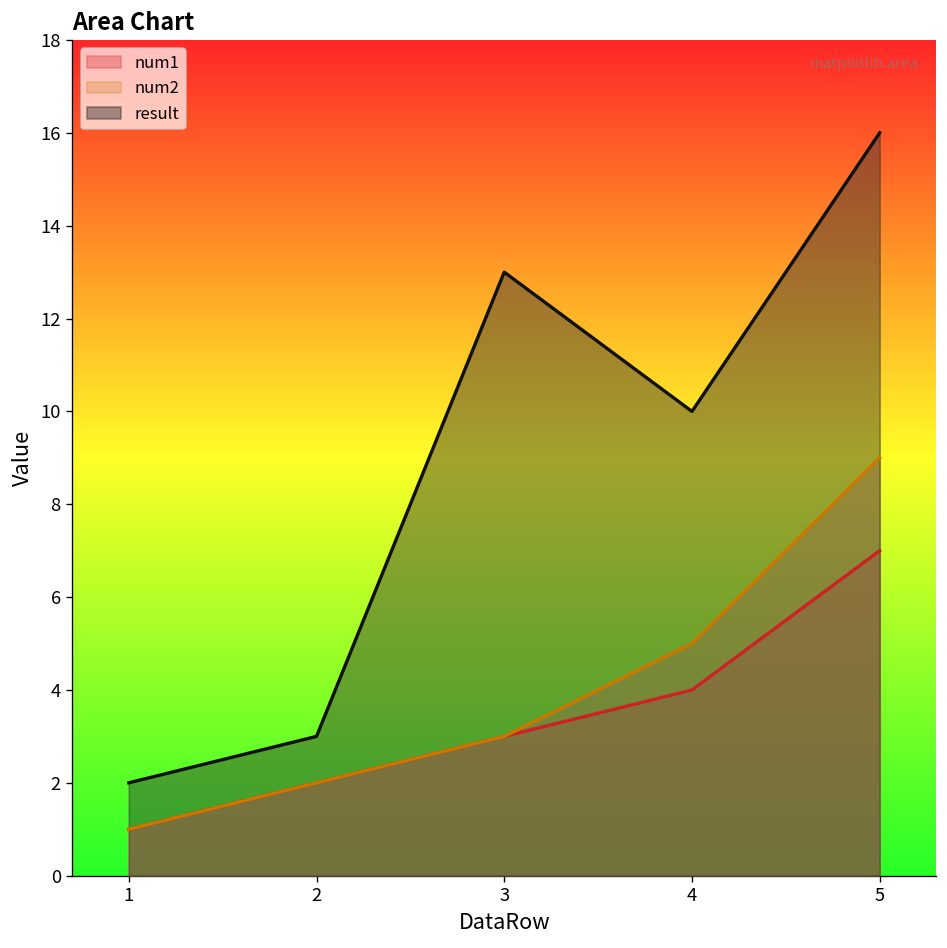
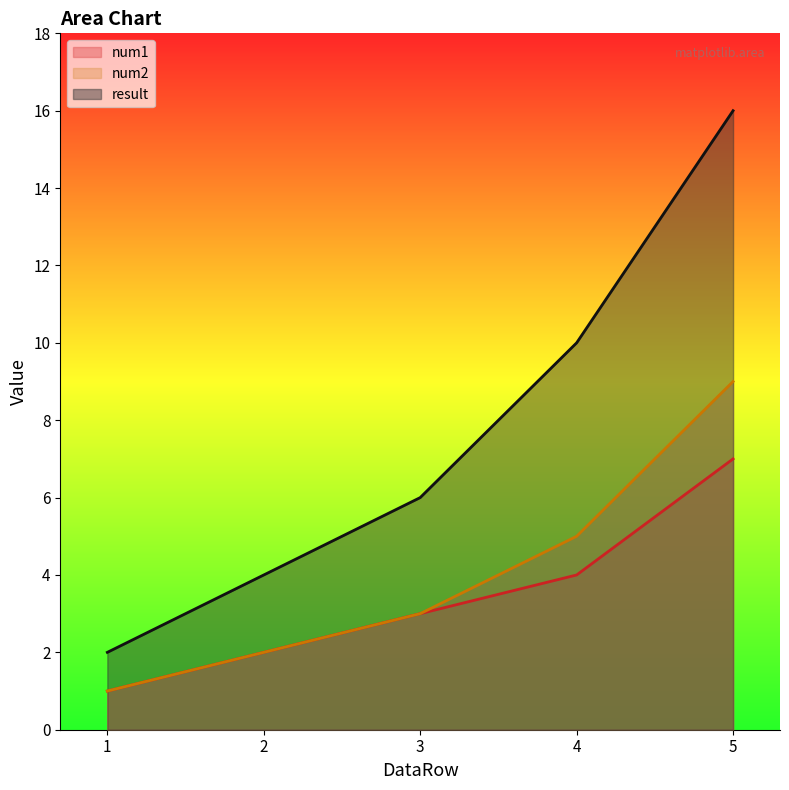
  {
    "result": {
      "1": 2,
-     "2": 3,
-     "3": 13,
+     "2": 4,
+     "3": 6,
      "4": 10,
      "5": 16
    }
  }
